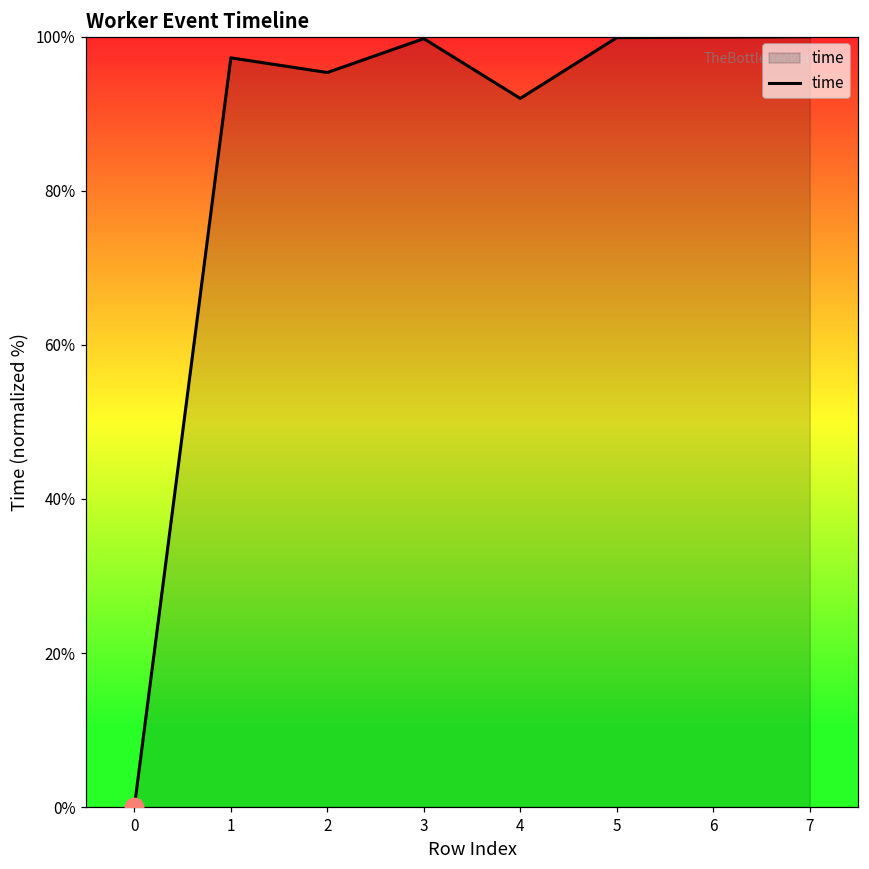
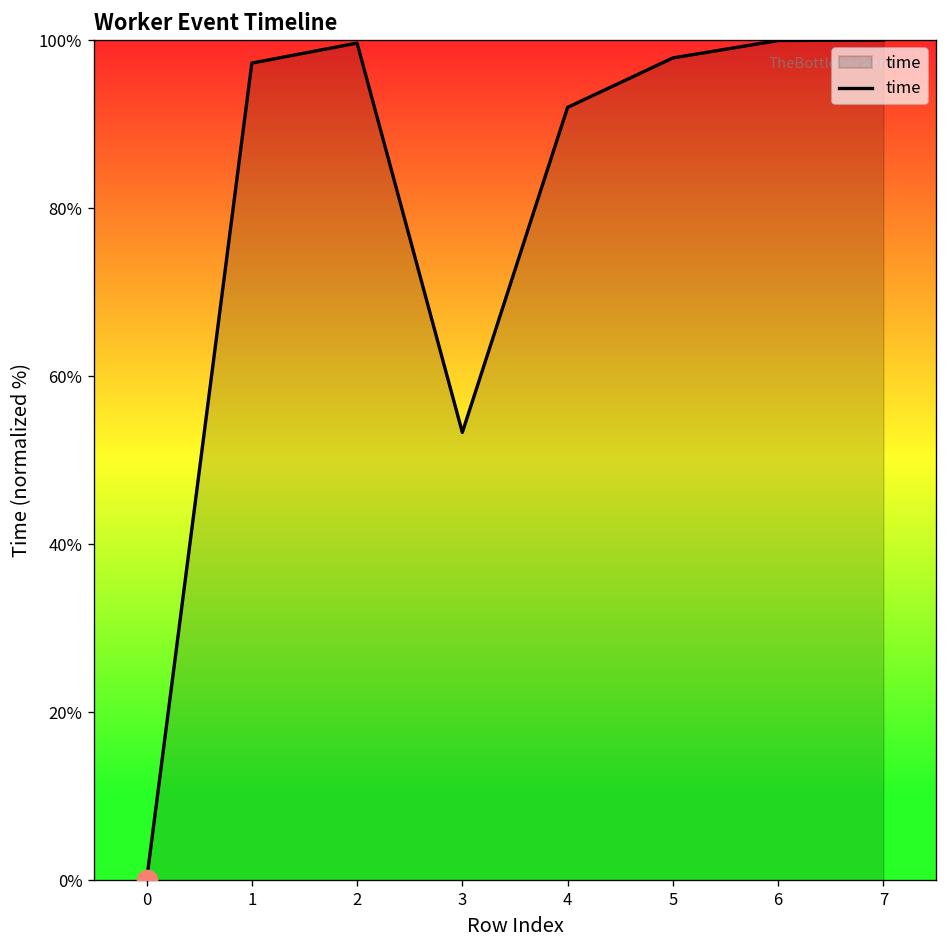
  {
    "time": {
      "1": "97%",
-     "2": "95%",
-     "3": "100%",
+     "2": "100%",
+     "3": "53%",
      "4": "92%",
-     "5": "100%",
+     "5": "98%",
      "6": "100%",
      "7": "100%"
    }
  }
